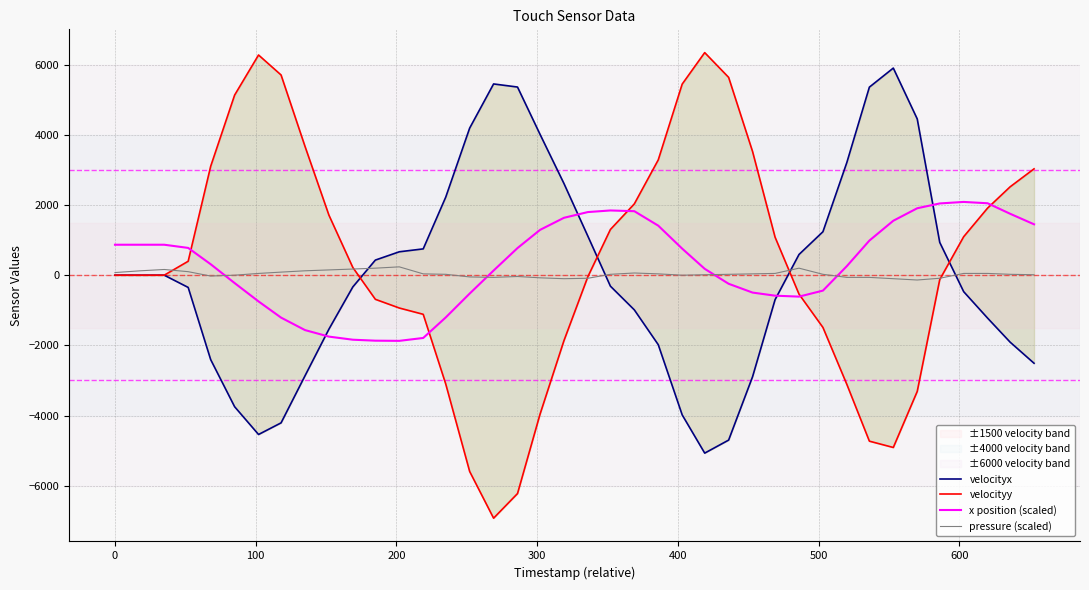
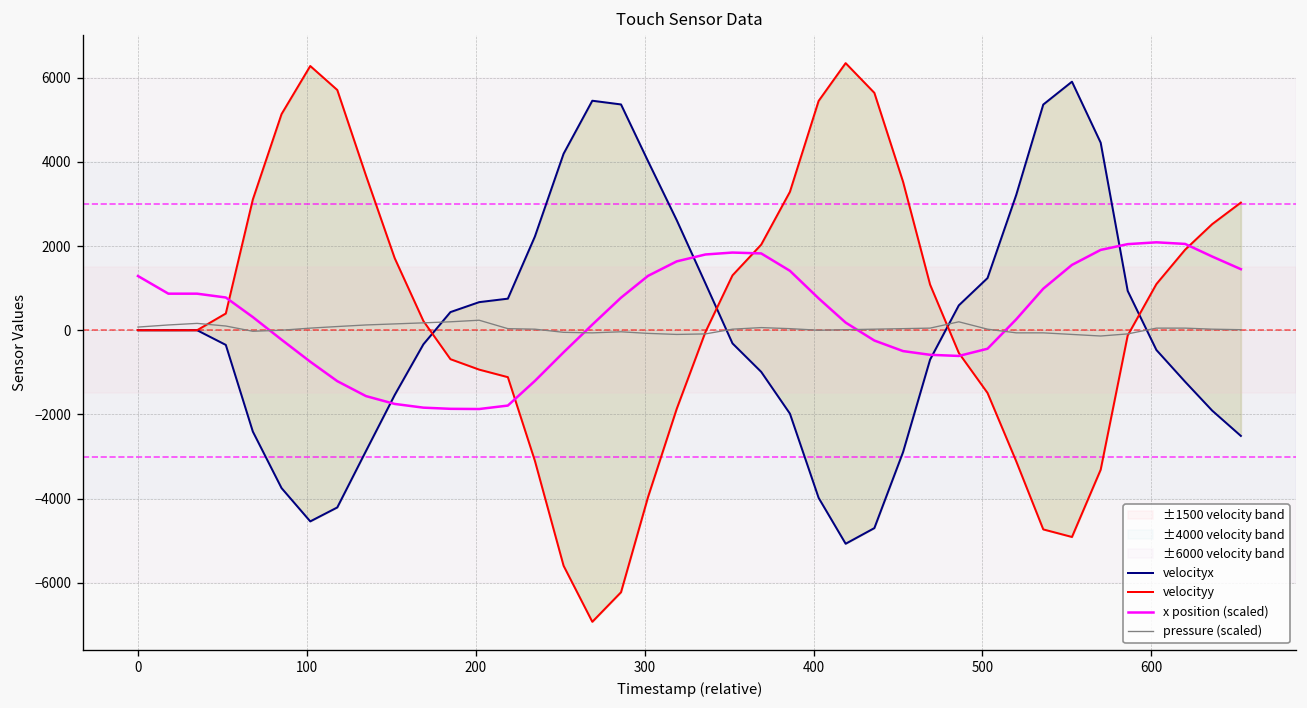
  {
    "x position (scaled)": {
-     "0": 900
+     "0": 1300
    },
    "pressure (scaled)": {
      "0": 100
    }
  }
